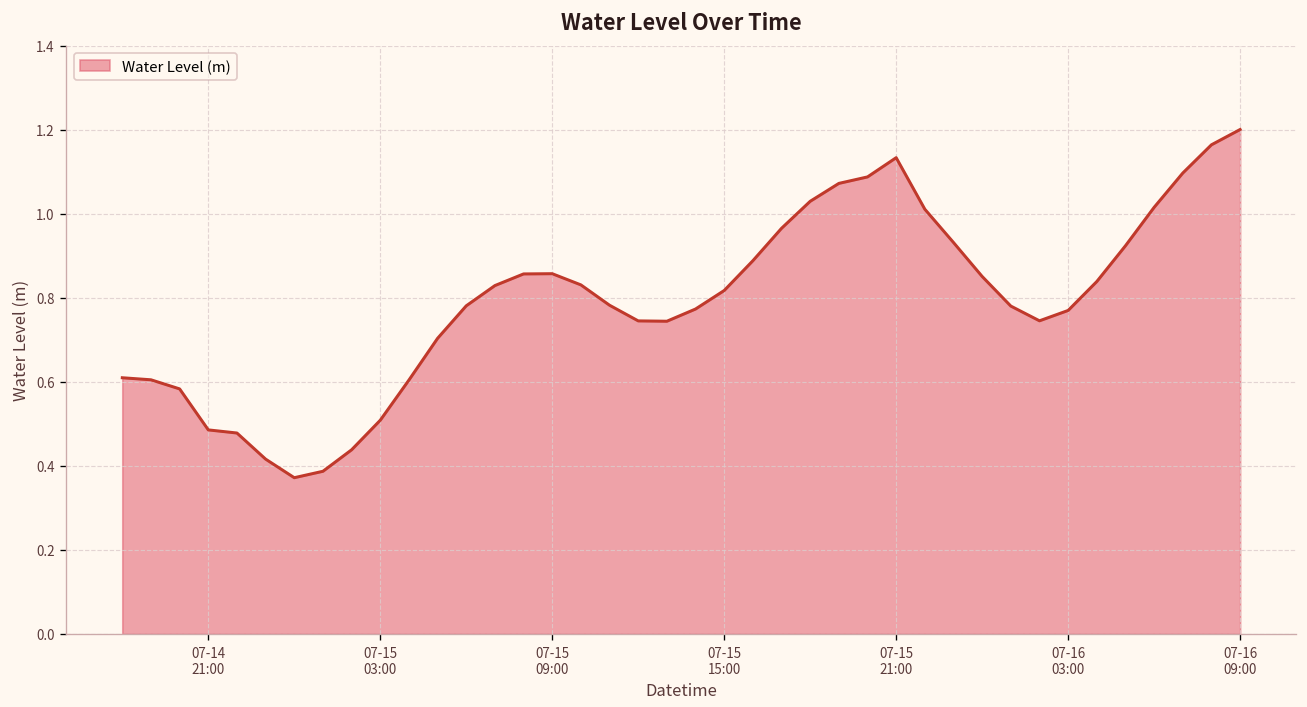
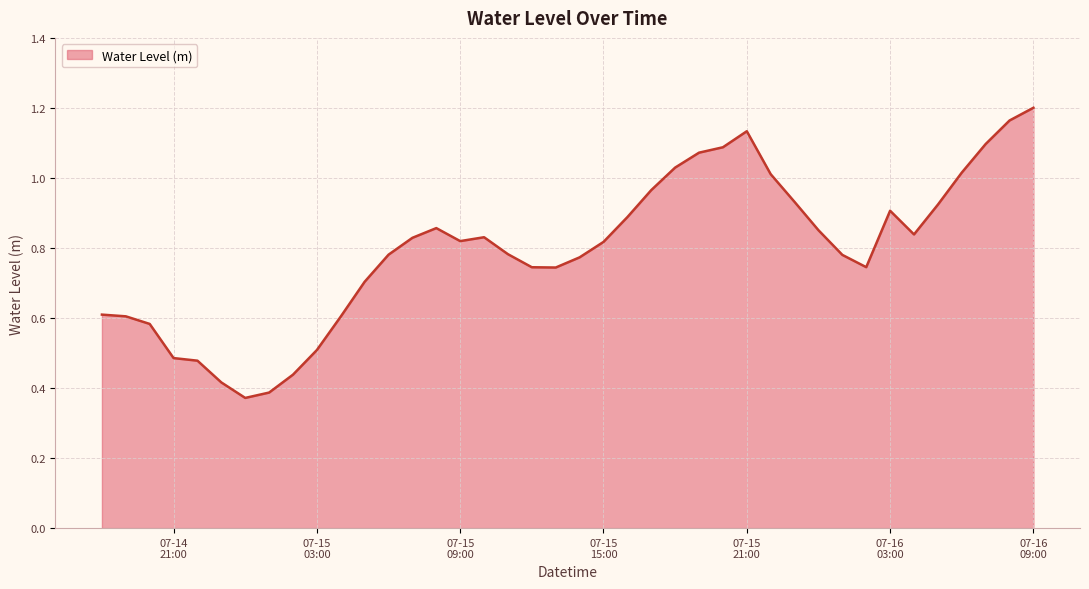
  {
    "07-14 21:00": 0.49,
    "07-15 03:00": 0.51,
-   "07-15 09:00": 0.86,
+   "07-15 09:00": 0.82,
    "07-15 15:00": 0.82,
    "07-15 21:00": 1.13,
-   "07-16 03:00": 0.77,
+   "07-16 03:00": 0.91,
    "07-16 09:00": 1.20
  }
